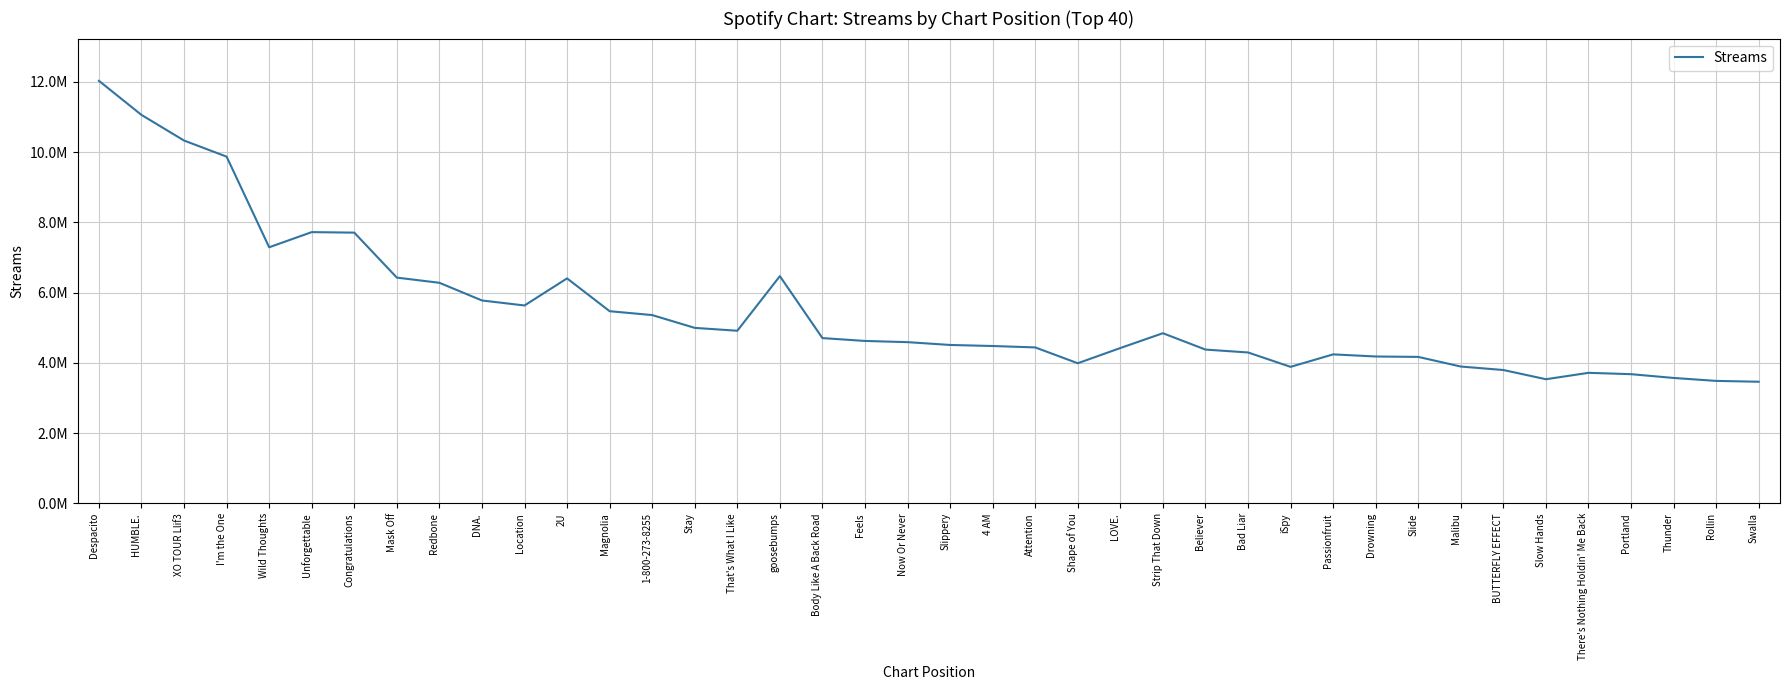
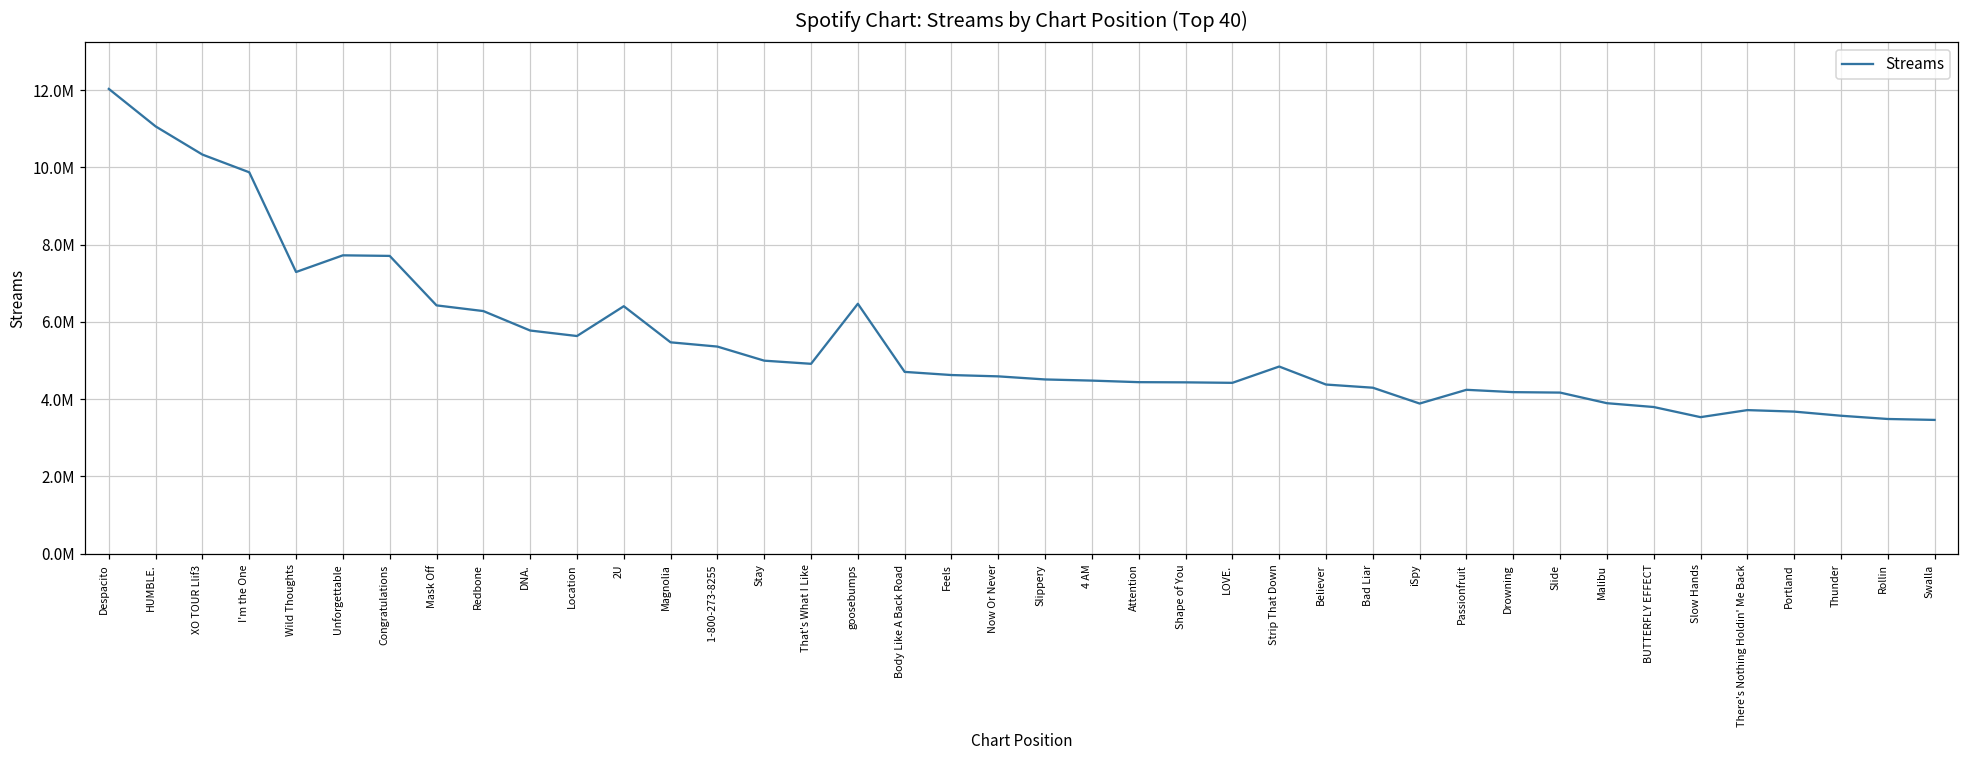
  {
    "Despacito": 12000000,
    "HUMBLE.": 11100000,
    "XO TOUR Llif3": 10300000,
    "I'm the One": 9900000,
    "Wild Thoughts": 7300000,
    "Unforgettable": 7700000,
    "Congratulations": 7700000,
    "Mask Off": 6400000,
    "Redbone": 6300000,
    "DNA.": 5800000,
    "Location": 5600000,
    "2U": 6400000,
    "Magnolia": 5500000,
    "1-800-273-8255": 5400000,
    "Stay": 5000000,
    "That's What I Like": 4900000,
    "goosebumps": 6500000,
    "Body Like A Back Road": 4700000,
    "Feels": 4600000,
    "Now Or Never": 4600000,
    "Slippery": 4500000,
    "4 AM": 4500000,
    "Attention": 4400000,
-   "Shape of You": 4000000,
+   "Shape of You": 4400000,
    "LOVE.": 4400000,
    "Strip That Down": 4800000,
    "Believer": 4400000,
    "Bad Liar": 4300000,
    "iSpy": 3900000,
    "Passionfruit": 4200000,
    "Drowning": 4200000,
    "Slide": 4200000,
    "Malibu": 3900000,
    "BUTTERFLY EFFECT": 3800000,
    "Slow Hands": 3500000,
    "There's Nothing Holdin' Me Back": 3700000,
    "Portland": 3700000,
    "Thunder": 3600000,
    "Rollin": 3500000,
    "Swalla": 3500000
  }
